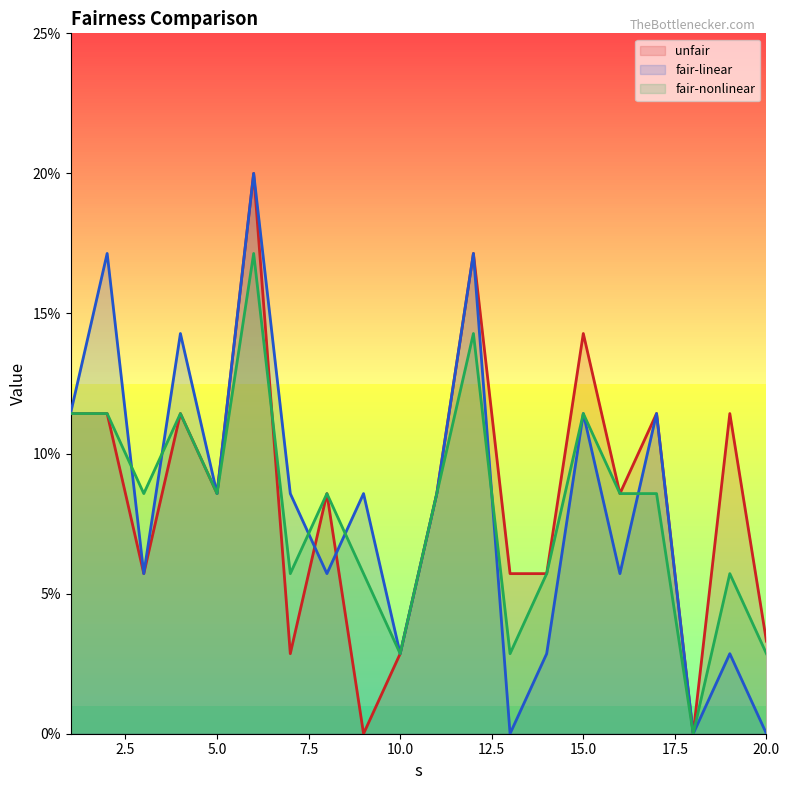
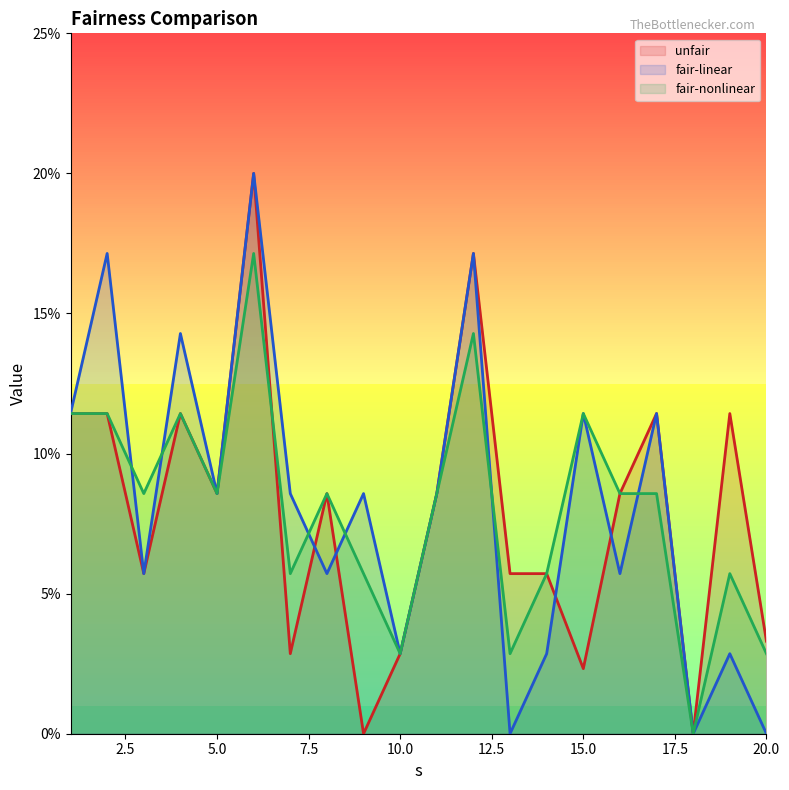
  {
    "unfair": {
-     "15.0": "14.3%",
+     "15.0": "2.3%",
      "20.0": "3.3%"
    }
  }
